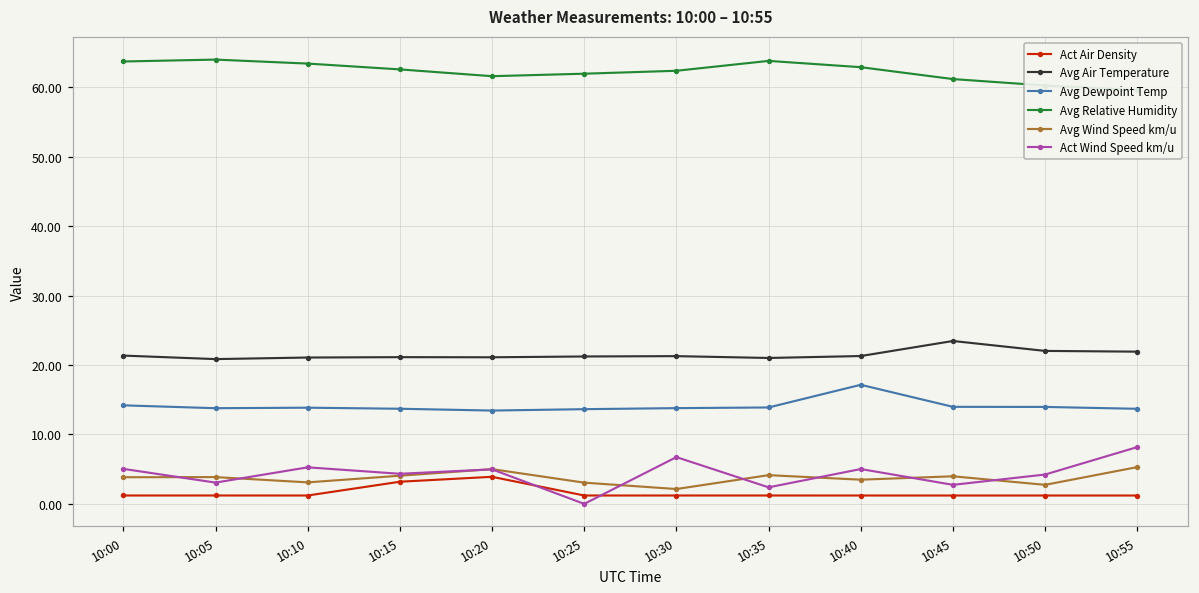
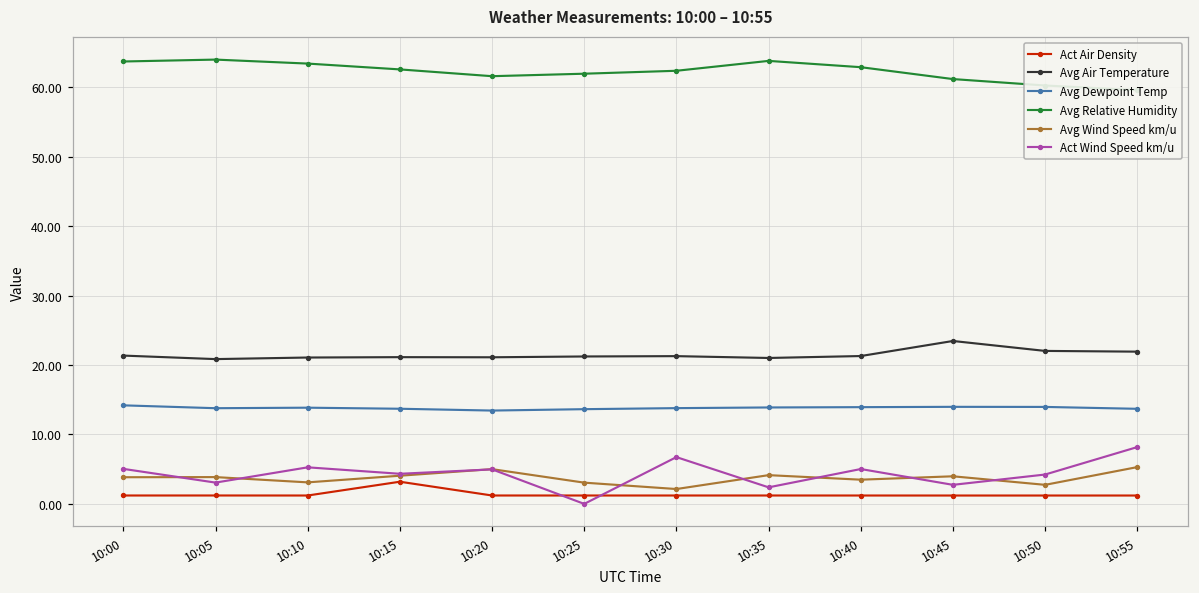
  {
    "Act Air Density": {
      "10:00": 1,
      "10:05": 1,
      "10:10": 1,
      "10:15": 3,
-     "10:20": 4,
+     "10:20": 1,
      "10:25": 1,
      "10:30": 1,
      "10:35": 1,
      "10:40": 1,
      "10:45": 1,
      "10:50": 1,
      "10:55": 1
    },
    "Avg Air Temperature": {
      "10:00": 21,
      "10:05": 21,
      "10:10": 21,
      "10:15": 21,
      "10:20": 21,
      "10:25": 21,
      "10:30": 21,
      "10:35": 21,
      "10:40": 21,
      "10:45": 23,
      "10:50": 22,
      "10:55": 22
    },
    "Avg Dewpoint Temp": {
      "10:00": 14,
      "10:05": 14,
      "10:10": 14,
      "10:15": 14,
      "10:20": 13,
      "10:25": 14,
      "10:30": 14,
      "10:35": 14,
-     "10:40": 17,
+     "10:40": 14,
      "10:45": 14,
      "10:50": 14,
      "10:55": 14
    },
    "Avg Relative Humidity": {
      "10:00": 64,
      "10:05": 64,
      "10:10": 63,
      "10:15": 63,
      "10:20": 62,
      "10:25": 62,
      "10:30": 62,
      "10:35": 64,
      "10:40": 63,
      "10:45": 61
    },
    "Avg Wind Speed km/u": {
      "10:00": 4,
      "10:05": 4,
      "10:10": 3,
      "10:25": 3,
      "10:30": 2,
      "10:35": 4,
      "10:40": 3,
      "10:45": 4,
      "10:50": 3,
      "10:55": 5
    },
    "Act Wind Speed km/u": {
      "10:00": 5,
      "10:05": 3,
      "10:10": 5,
      "10:25": 0,
      "10:30": 7,
      "10:35": 2,
      "10:40": 5,
      "10:45": 3,
      "10:50": 4,
      "10:55": 8
    }
  }
